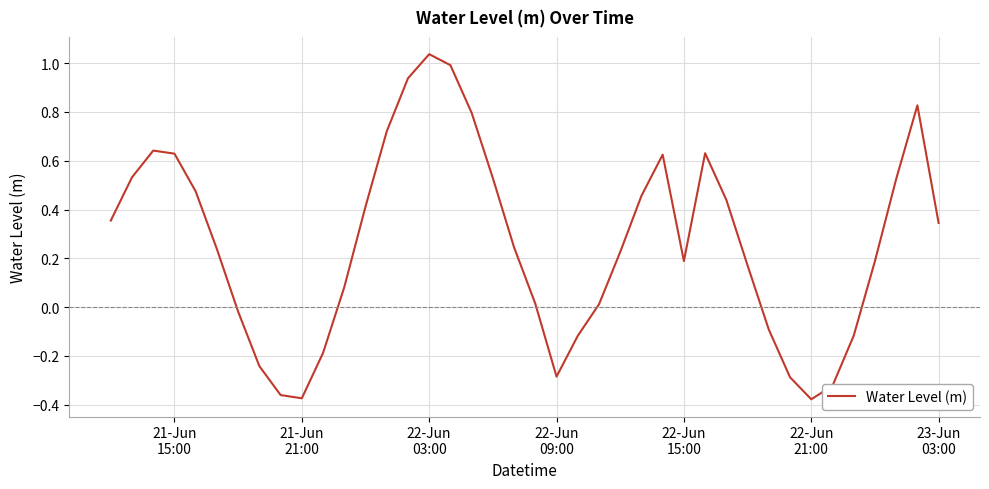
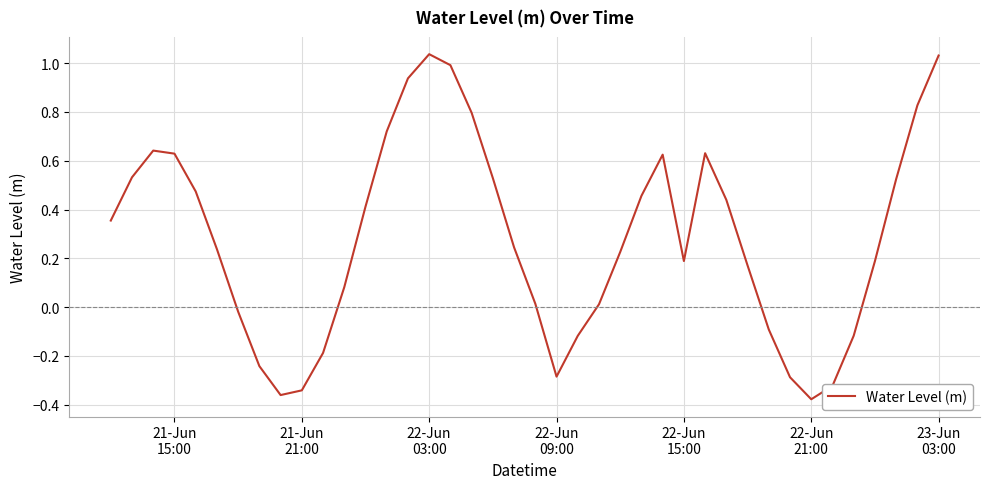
  {
    "21-Jun 15:00": 0.63,
-   "21-Jun 21:00": -0.37,
+   "21-Jun 21:00": -0.34,
    "22-Jun 03:00": 1.04,
    "22-Jun 09:00": -0.28,
    "22-Jun 15:00": 0.19,
    "22-Jun 21:00": -0.38,
-   "23-Jun 03:00": 0.35
+   "23-Jun 03:00": 1.03
  }
